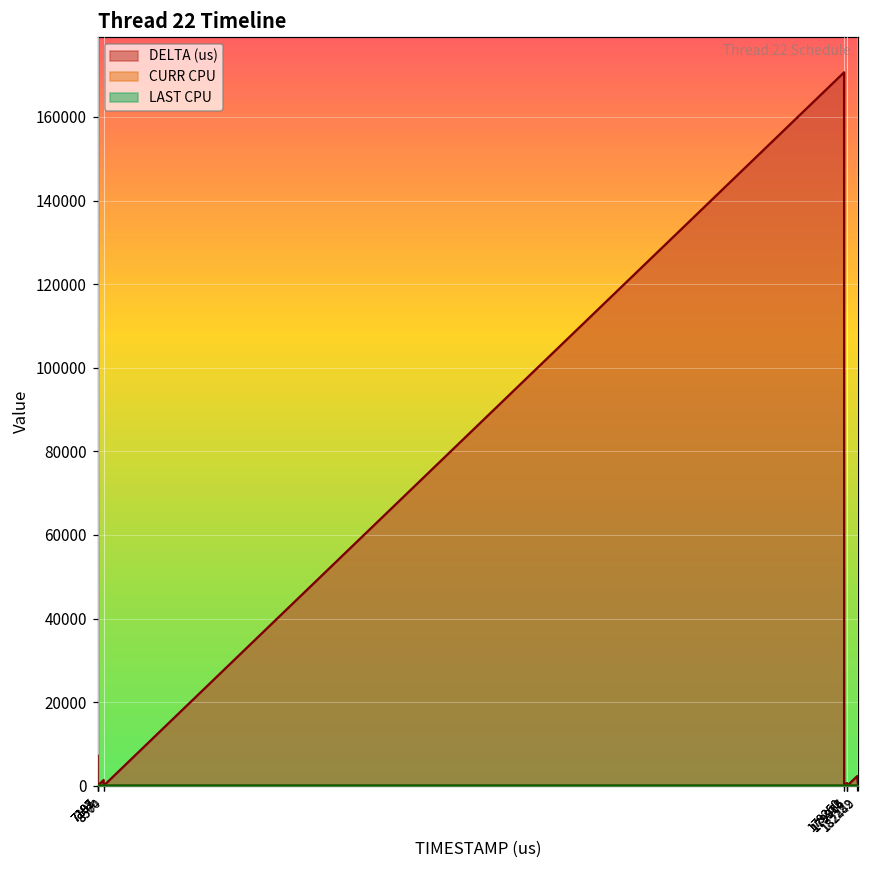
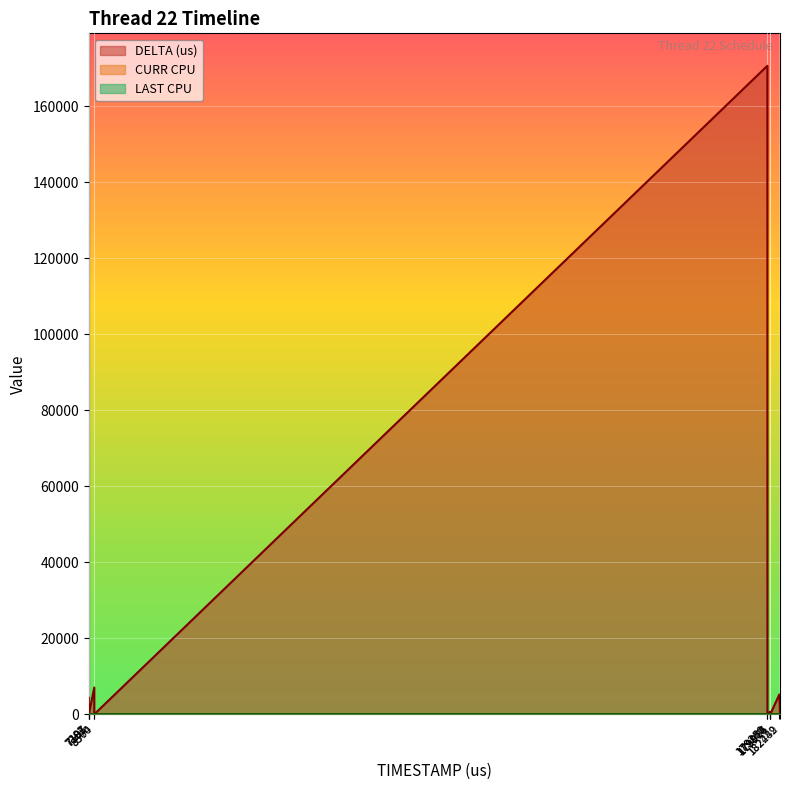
  {
    "DELTA (us)": {
-     "7181": 7000,
-     "8564": 1000,
-     "182282": 2000
+     "7181": 4000,
+     "8564": 7000,
+     "182282": 5000
    }
  }
